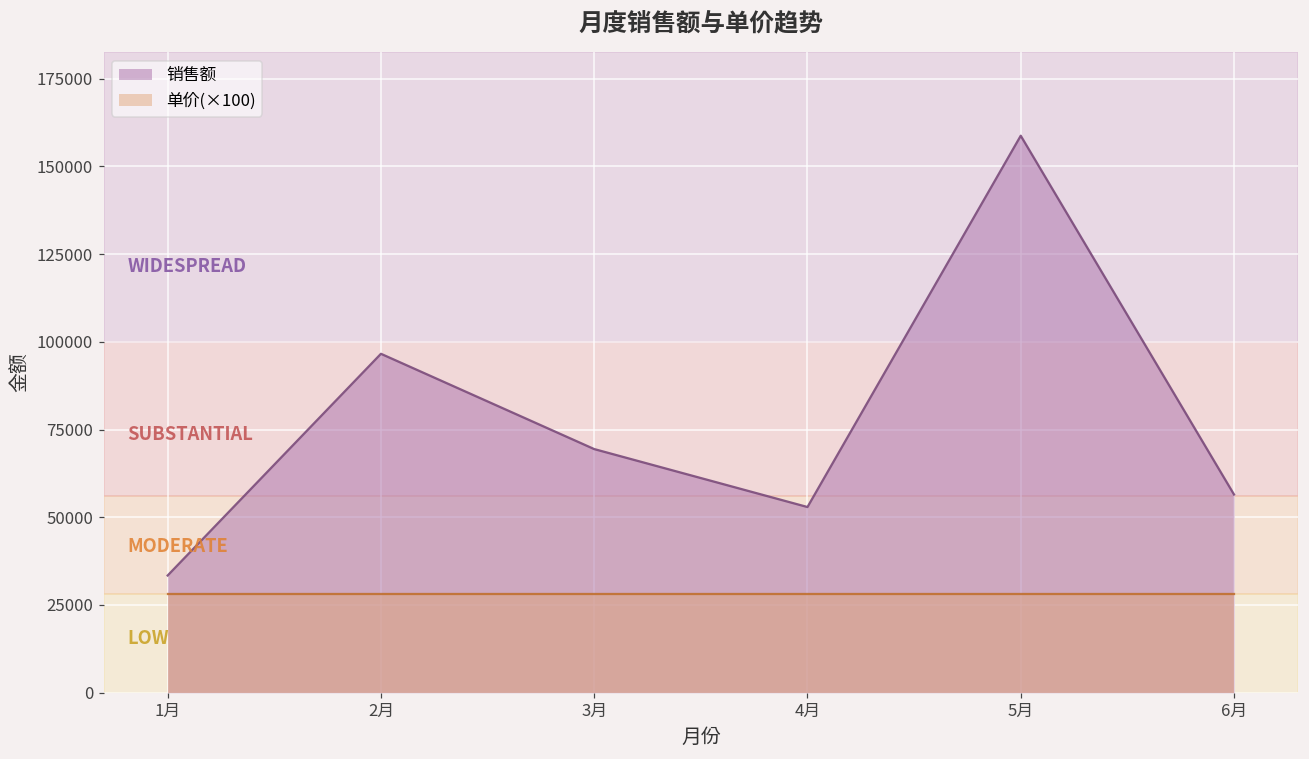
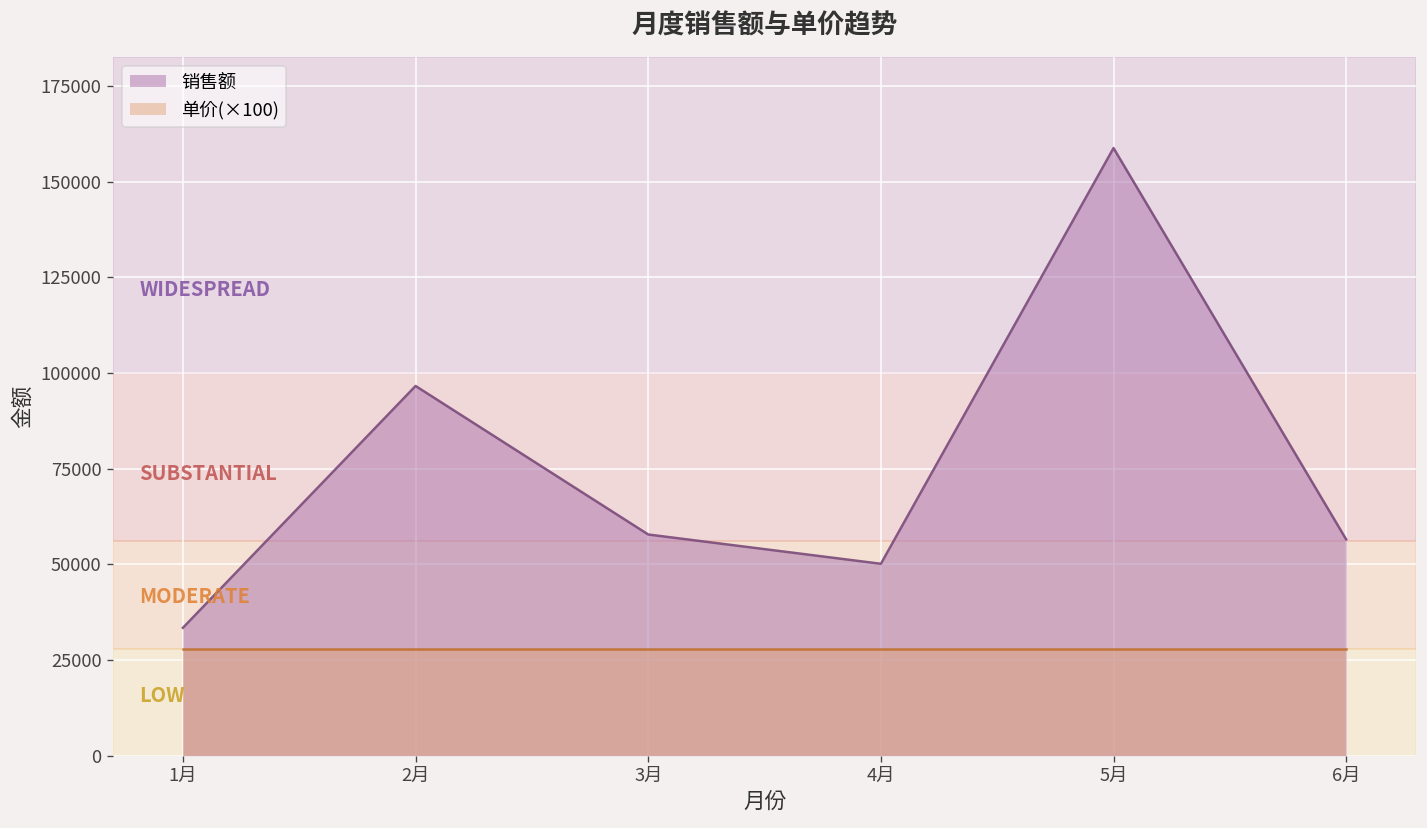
  {
    "销售额": {
      "1月": 33000,
      "2月": 97000,
-     "3月": 69000,
-     "4月": 53000,
+     "3月": 58000,
+     "4月": 50000,
      "5月": 159000,
      "6月": 56000
    },
    "单价(×100)": {
      "1月": 28000,
      "2月": 28000,
      "3月": 28000,
      "4月": 28000,
      "5月": 28000,
      "6月": 28000
    }
  }
